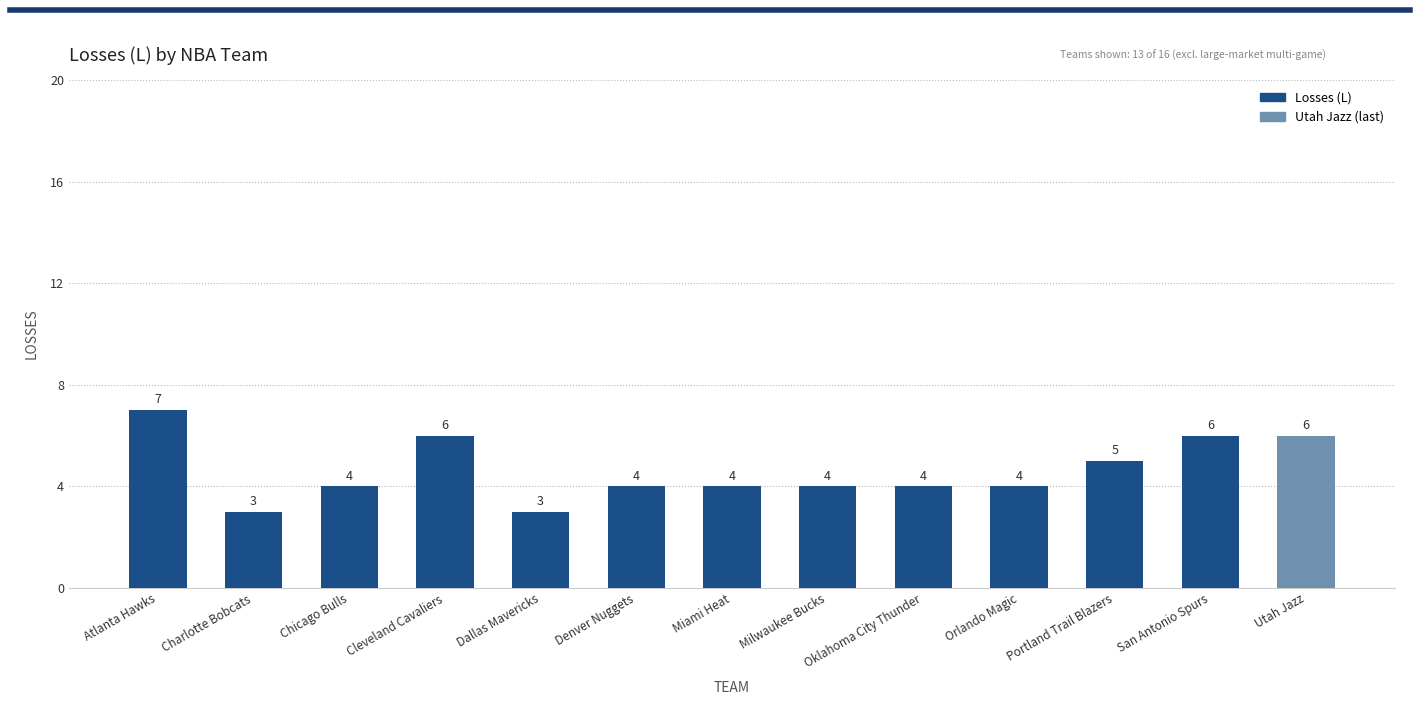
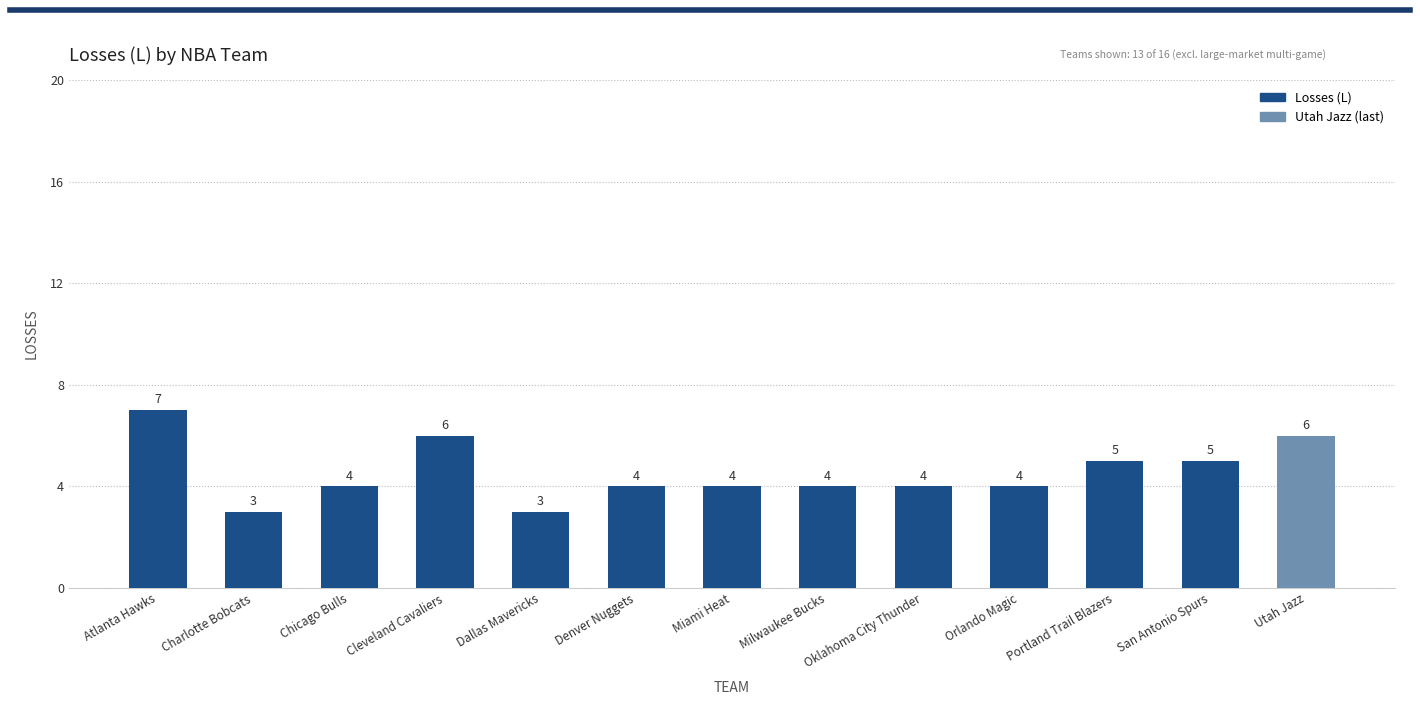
  {
    "Atlanta Hawks": 7,
    "Charlotte Bobcats": 3,
    "Chicago Bulls": 4,
    "Cleveland Cavaliers": 6,
    "Dallas Mavericks": 3,
    "Denver Nuggets": 4,
    "Miami Heat": 4,
    "Milwaukee Bucks": 4,
    "Oklahoma City Thunder": 4,
    "Orlando Magic": 4,
    "Portland Trail Blazers": 5,
-   "San Antonio Spurs": 6,
+   "San Antonio Spurs": 5,
    "Utah Jazz": 6
  }
